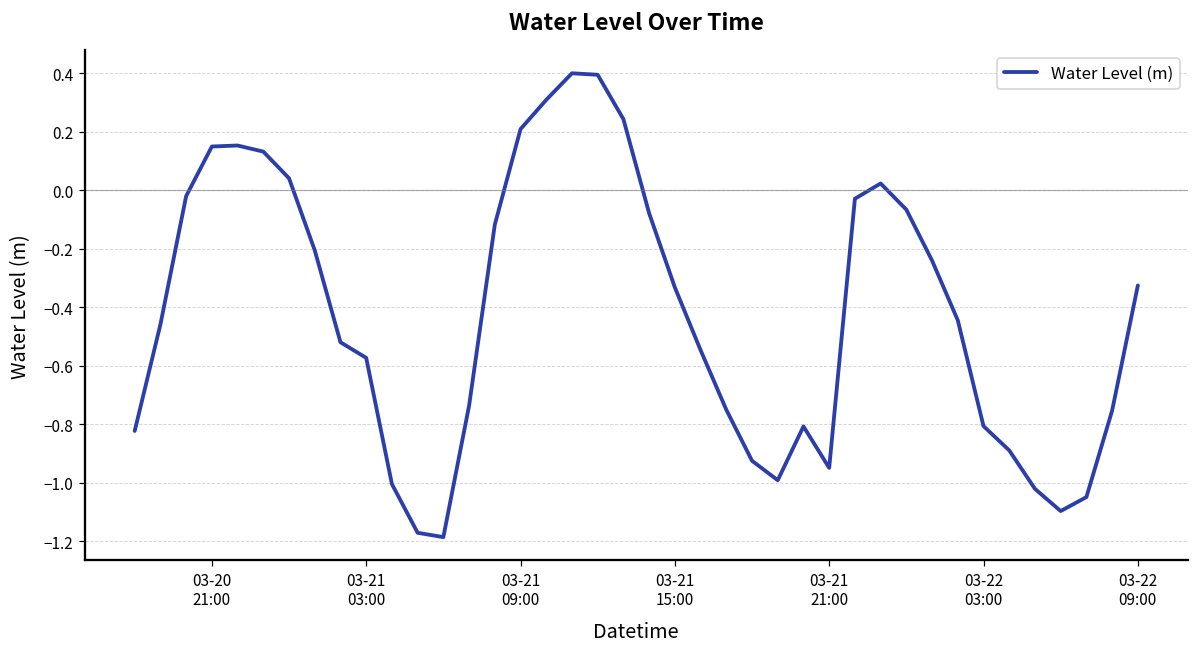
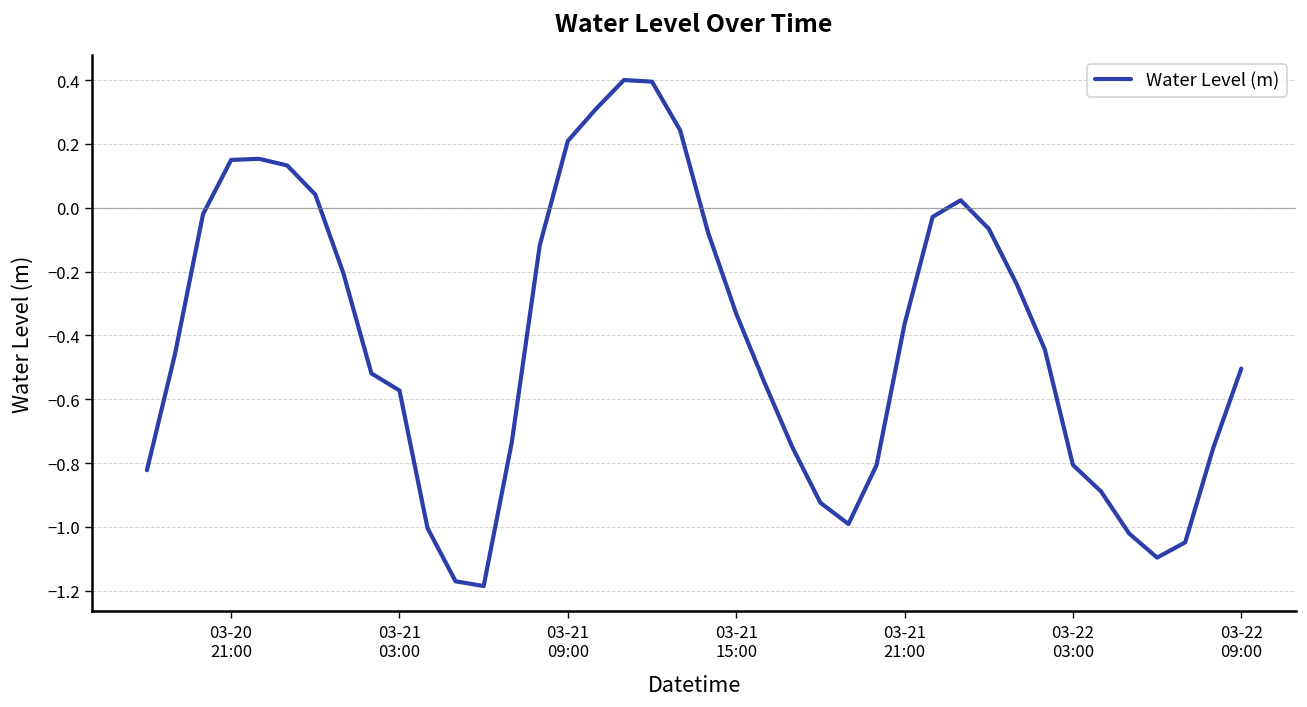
  {
    "03-20 21:00": 0.15,
    "03-21 03:00": -0.57,
    "03-21 09:00": 0.21,
    "03-21 15:00": -0.33,
-   "03-21 21:00": -0.95,
+   "03-21 21:00": -0.36,
    "03-22 03:00": -0.81,
-   "03-22 09:00": -0.33
+   "03-22 09:00": -0.50
  }
